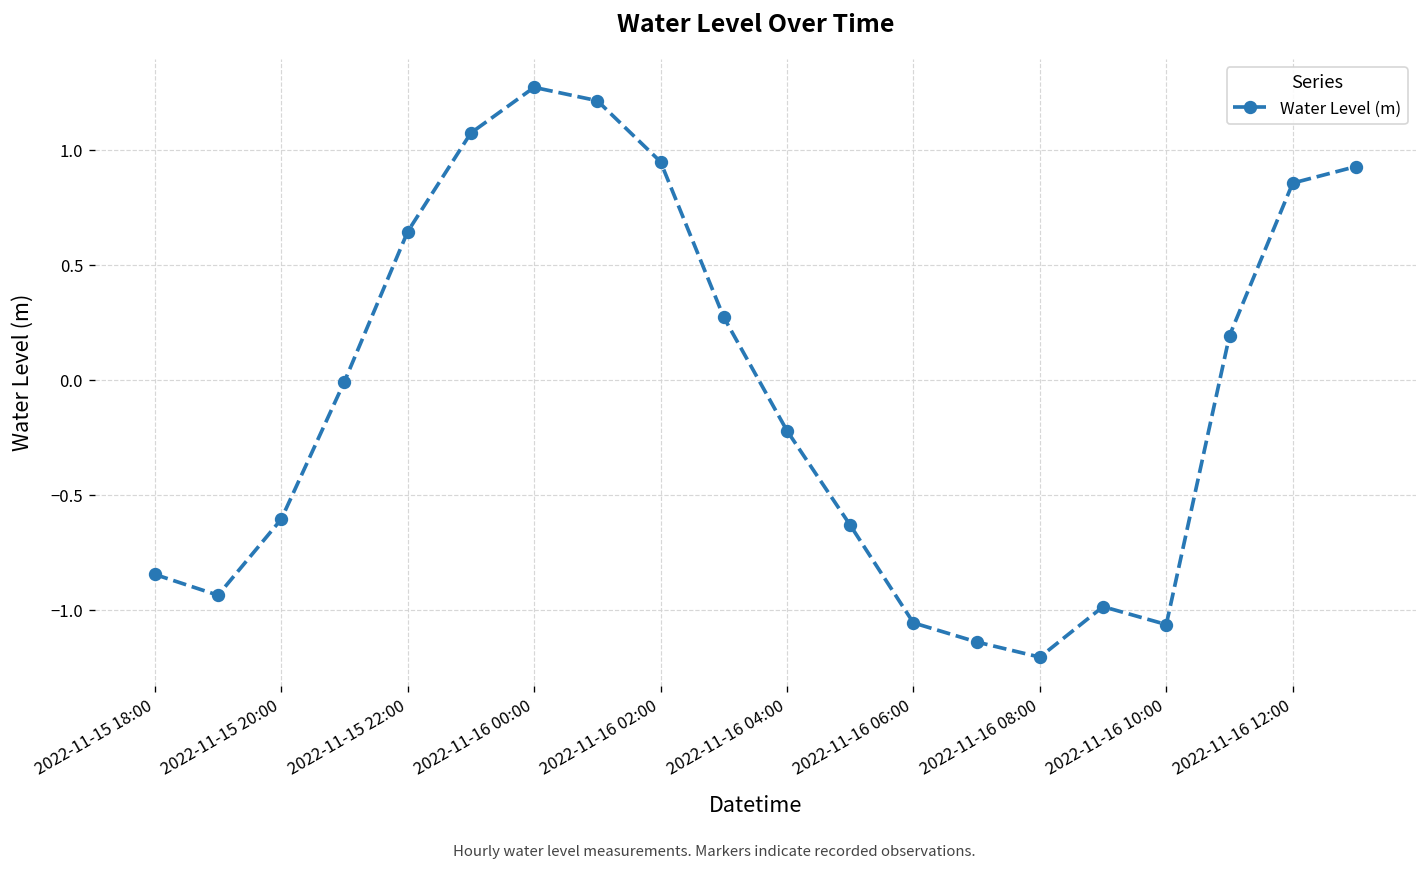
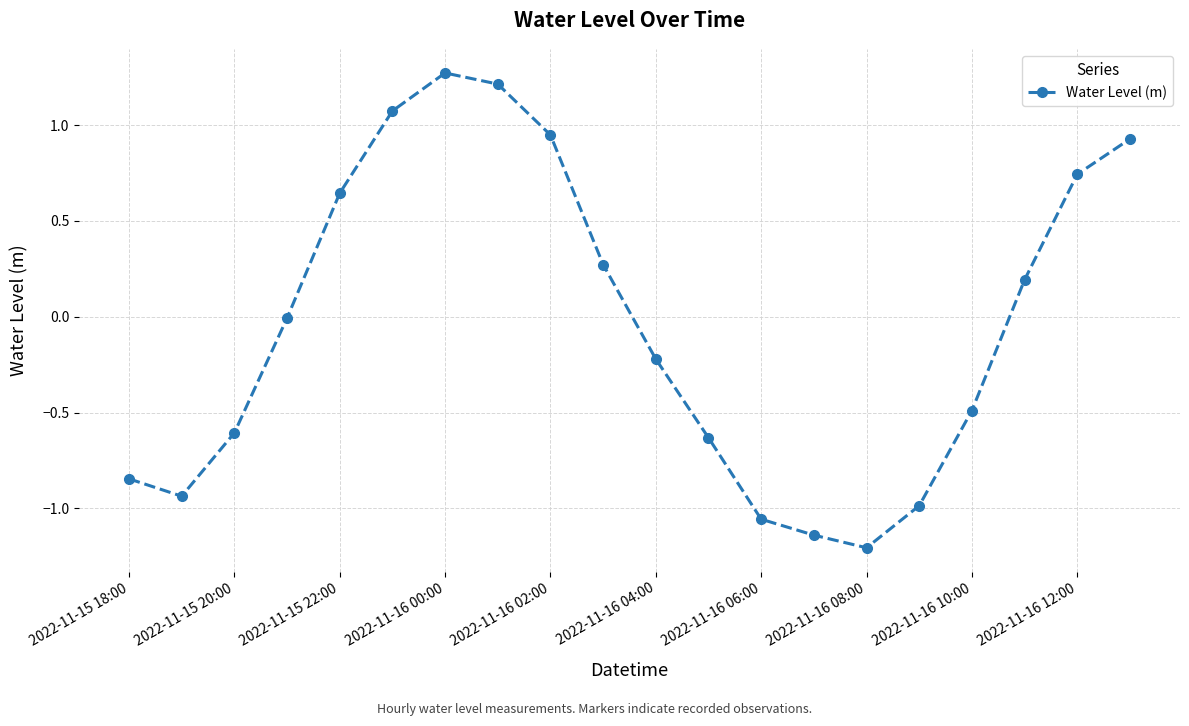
  {
    "2022-11-15 18:00": -0.85,
    "2022-11-15 20:00": -0.61,
    "2022-11-15 22:00": 0.64,
    "2022-11-16 00:00": 1.27,
    "2022-11-16 02:00": 0.95,
    "2022-11-16 04:00": -0.22,
    "2022-11-16 06:00": -1.06,
    "2022-11-16 08:00": -1.21,
-   "2022-11-16 10:00": -1.06,
-   "2022-11-16 12:00": 0.86
+   "2022-11-16 10:00": -0.49,
+   "2022-11-16 12:00": 0.74
  }
